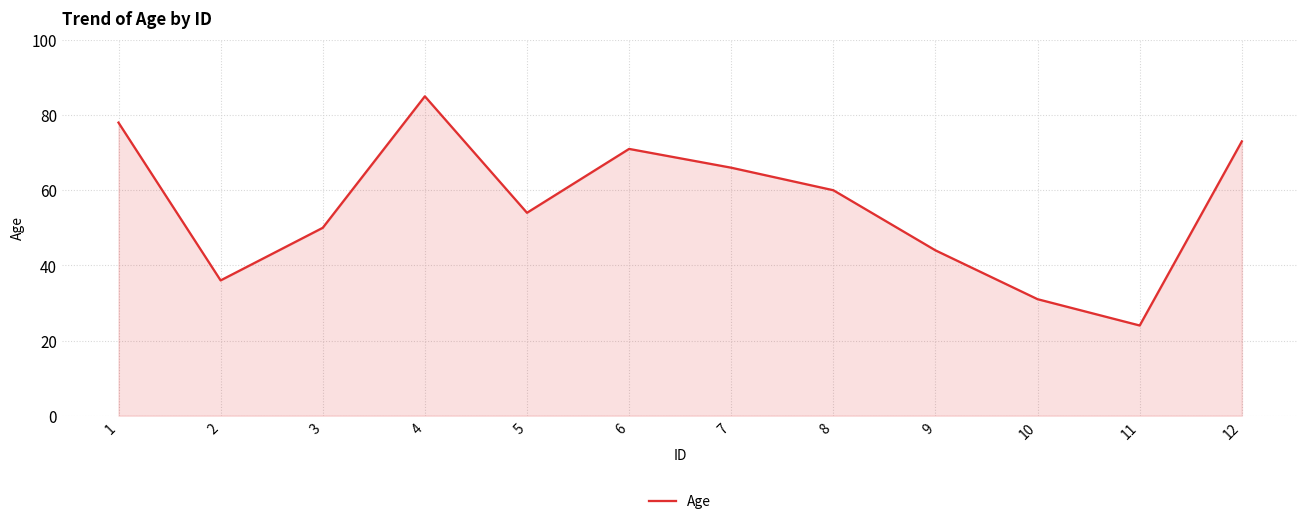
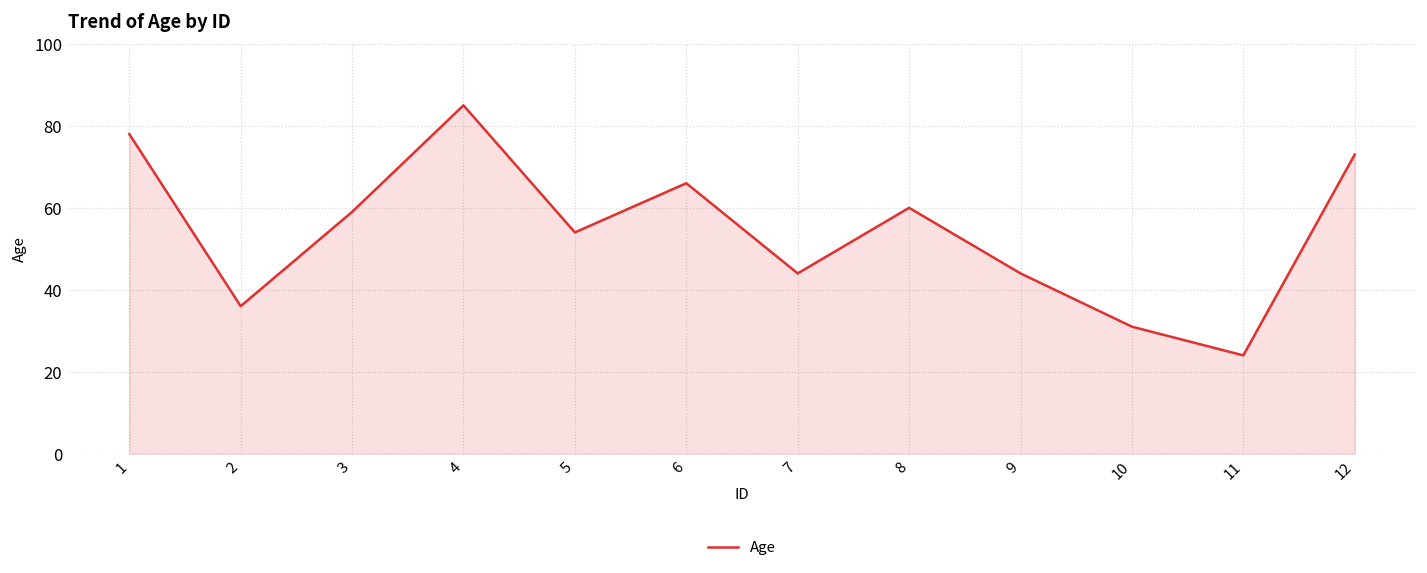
  {
    "1": 78,
    "2": 36,
-   "3": 50,
+   "3": 59,
    "4": 85,
    "5": 54,
-   "6": 71,
-   "7": 66,
+   "6": 66,
+   "7": 44,
    "8": 60,
    "9": 44,
    "10": 31,
    "11": 24,
    "12": 73
  }
